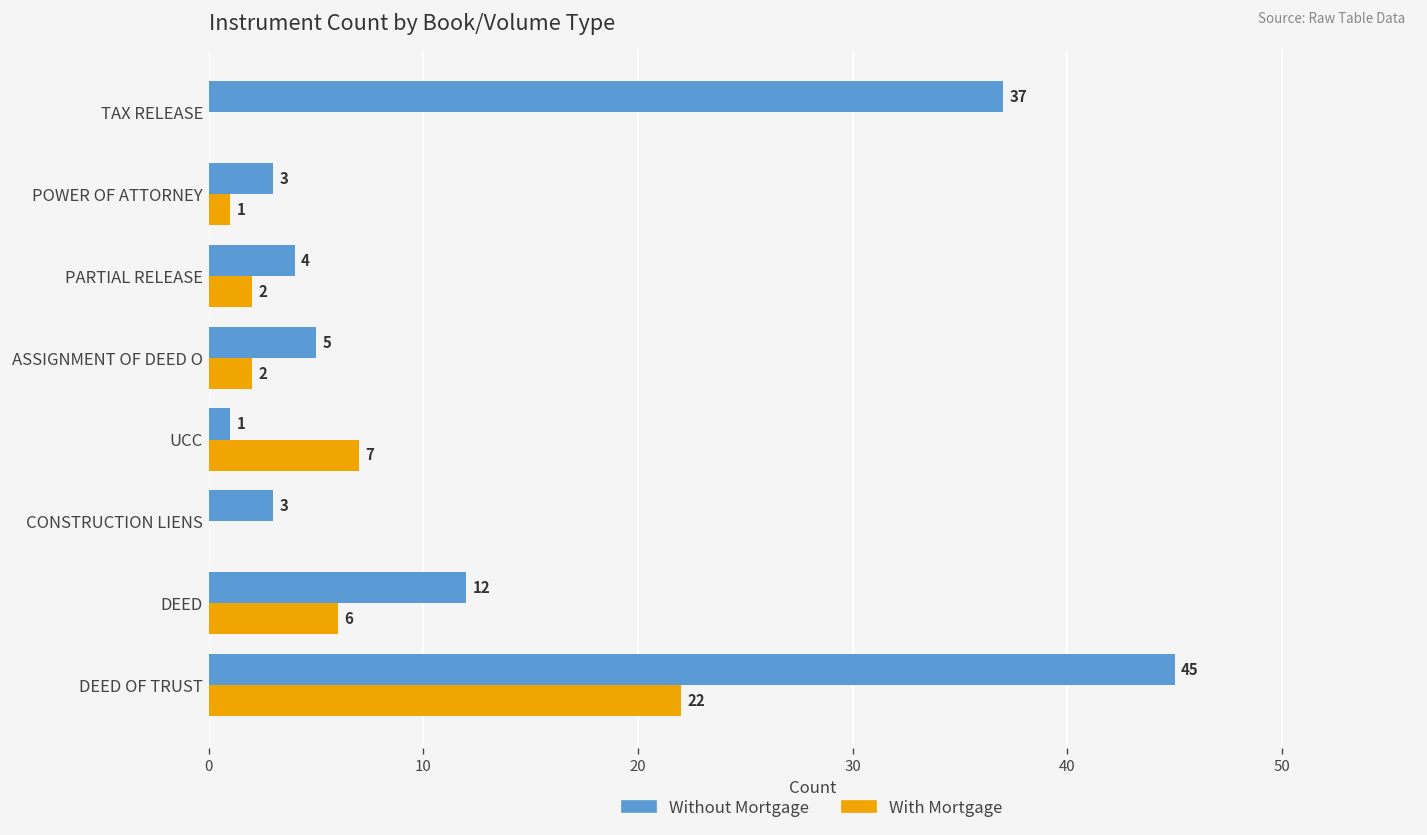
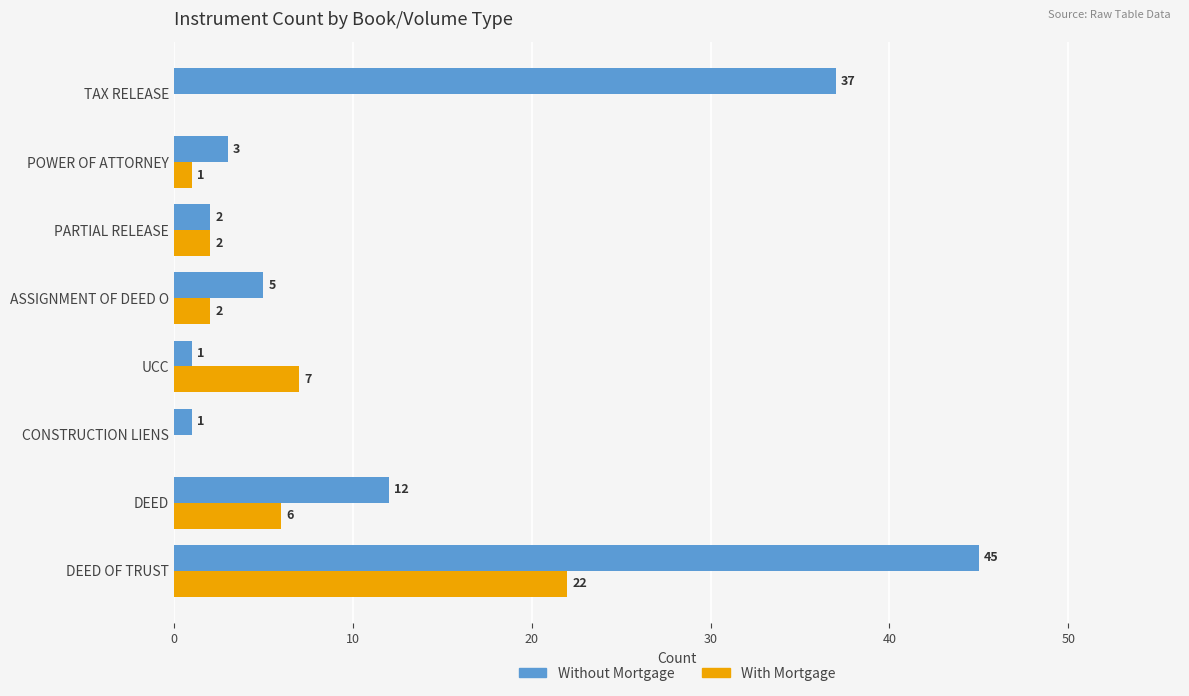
  {
    "Without Mortgage": {
      "TAX RELEASE": 37,
      "POWER OF ATTORNEY": 3,
-     "PARTIAL RELEASE": 4,
+     "PARTIAL RELEASE": 2,
      "ASSIGNMENT OF DEED O": 5,
      "UCC": 1,
-     "CONSTRUCTION LIENS": 3,
+     "CONSTRUCTION LIENS": 1,
      "DEED": 12,
      "DEED OF TRUST": 45
    },
    "With Mortgage": {
      "POWER OF ATTORNEY": 1,
      "PARTIAL RELEASE": 2,
      "ASSIGNMENT OF DEED O": 2,
      "UCC": 7,
      "DEED": 6,
      "DEED OF TRUST": 22
    }
  }
